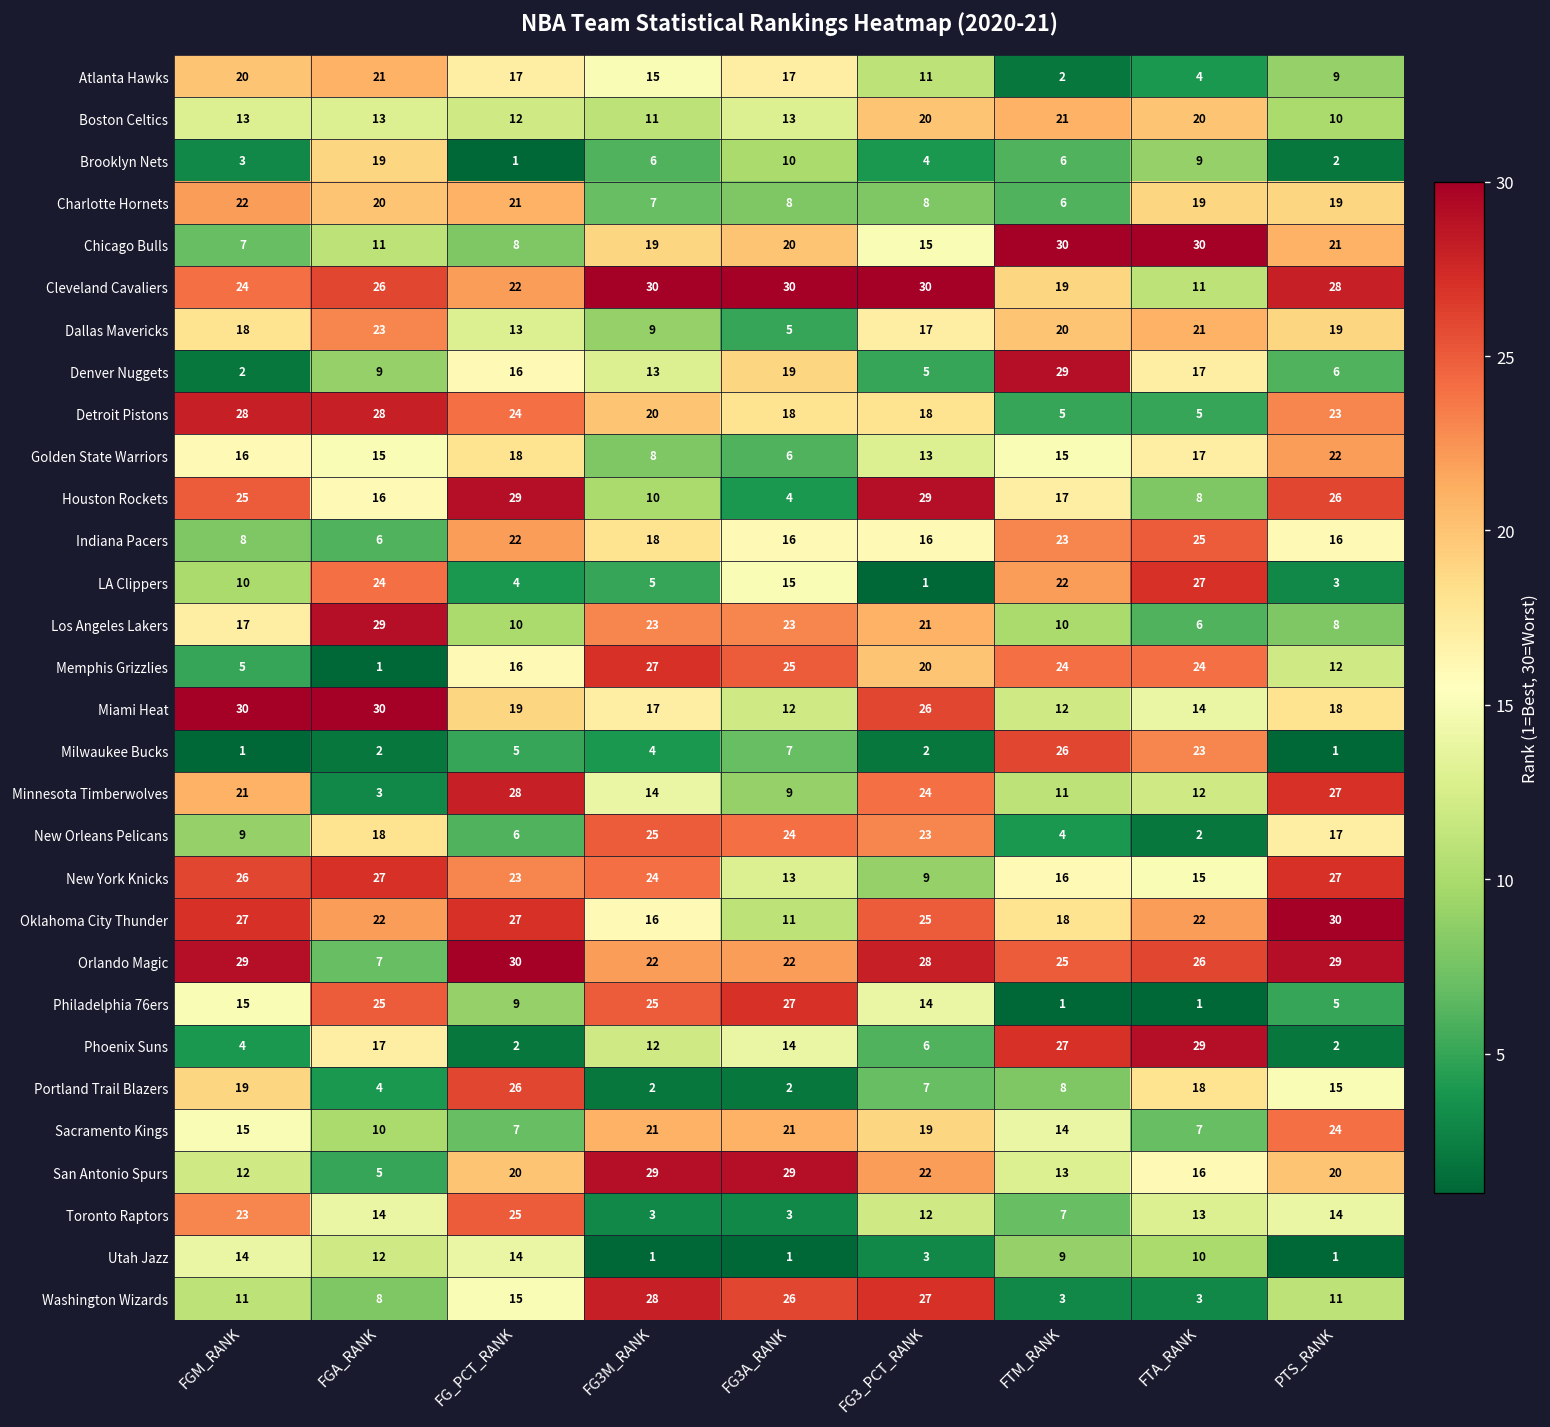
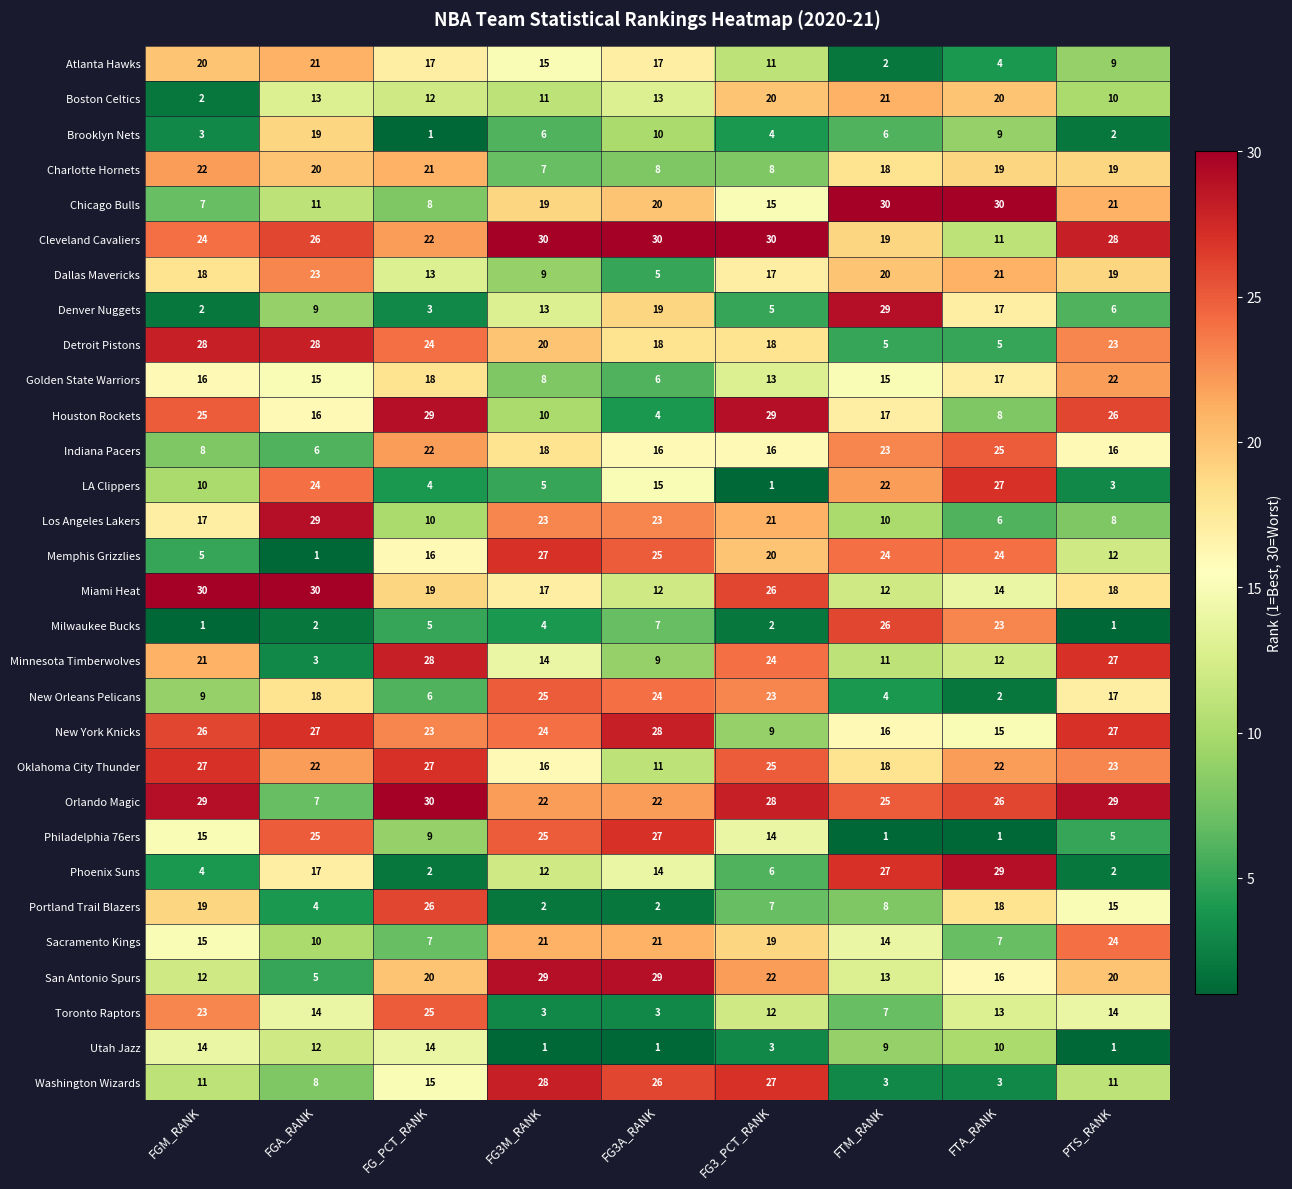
  {
    "Boston Celtics": {
-     "FGM_RANK": 13,
+     "FGM_RANK": 2,
      "FGA_RANK": 13,
      "FG_PCT_RANK": 12,
      "FG3M_RANK": 11,
      "FG3A_RANK": 13,
      "FG3_PCT_RANK": 20,
      "FTM_RANK": 21,
      "FTA_RANK": 20,
      "PTS_RANK": 10
    },
    "Charlotte Hornets": {
      "FGM_RANK": 22,
      "FGA_RANK": 20,
      "FG_PCT_RANK": 21,
      "FG3M_RANK": 7,
      "FG3A_RANK": 8,
      "FG3_PCT_RANK": 8,
-     "FTM_RANK": 6,
+     "FTM_RANK": 18,
      "FTA_RANK": 19,
      "PTS_RANK": 19
    },
    "Denver Nuggets": {
      "FGM_RANK": 2,
      "FGA_RANK": 9,
-     "FG_PCT_RANK": 16,
+     "FG_PCT_RANK": 3,
      "FG3M_RANK": 13,
      "FG3A_RANK": 19,
      "FG3_PCT_RANK": 5,
      "FTM_RANK": 29,
      "FTA_RANK": 17,
      "PTS_RANK": 6
    },
    "New York Knicks": {
      "FGM_RANK": 26,
      "FGA_RANK": 27,
      "FG_PCT_RANK": 23,
      "FG3M_RANK": 24,
-     "FG3A_RANK": 13,
+     "FG3A_RANK": 28,
      "FG3_PCT_RANK": 9,
      "FTM_RANK": 16,
      "FTA_RANK": 15,
      "PTS_RANK": 27
    },
    "Oklahoma City Thunder": {
      "FGM_RANK": 27,
      "FGA_RANK": 22,
      "FG_PCT_RANK": 27,
      "FG3M_RANK": 16,
      "FG3A_RANK": 11,
      "FG3_PCT_RANK": 25,
      "FTM_RANK": 18,
      "FTA_RANK": 22,
-     "PTS_RANK": 30
+     "PTS_RANK": 23
    }
  }
